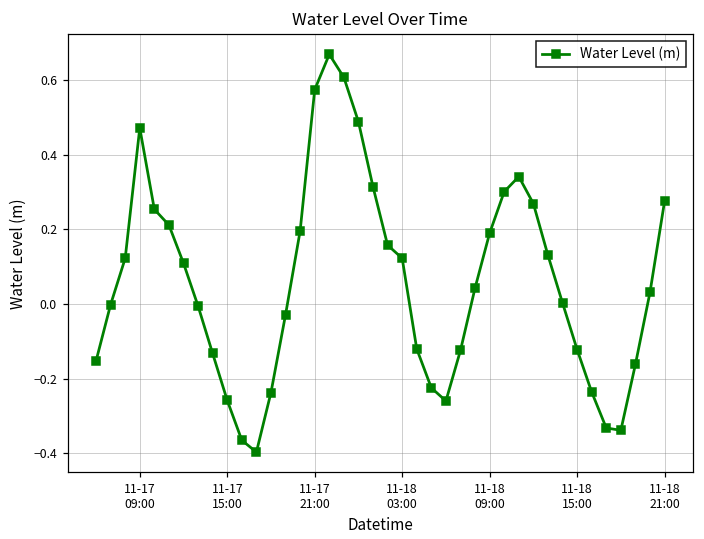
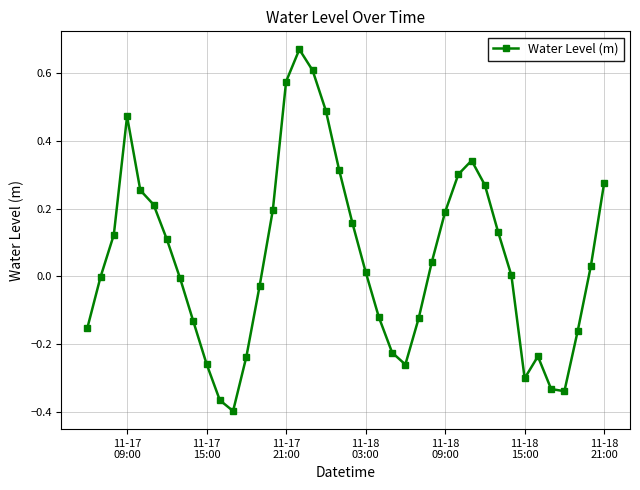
  {
    "11-17 09:00": 0.47,
    "11-17 15:00": -0.26,
    "11-17 21:00": 0.57,
-   "11-18 03:00": 0.12,
+   "11-18 03:00": 0.01,
    "11-18 09:00": 0.19,
-   "11-18 15:00": -0.12,
+   "11-18 15:00": -0.30,
    "11-18 21:00": 0.28
  }
